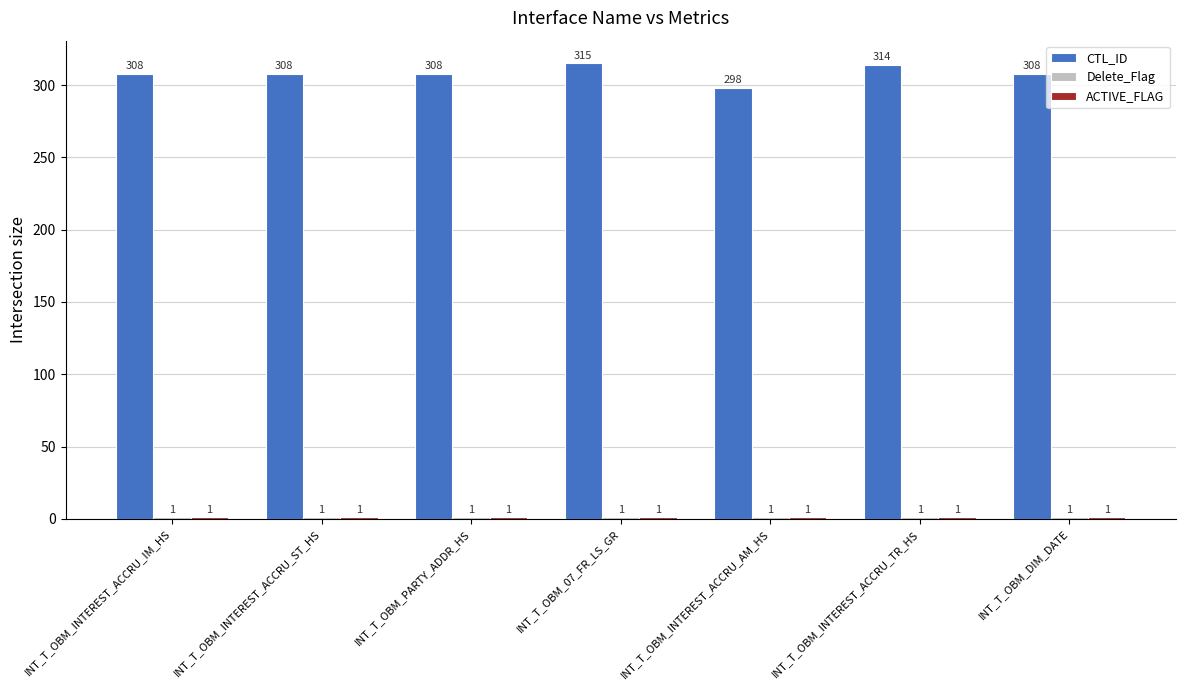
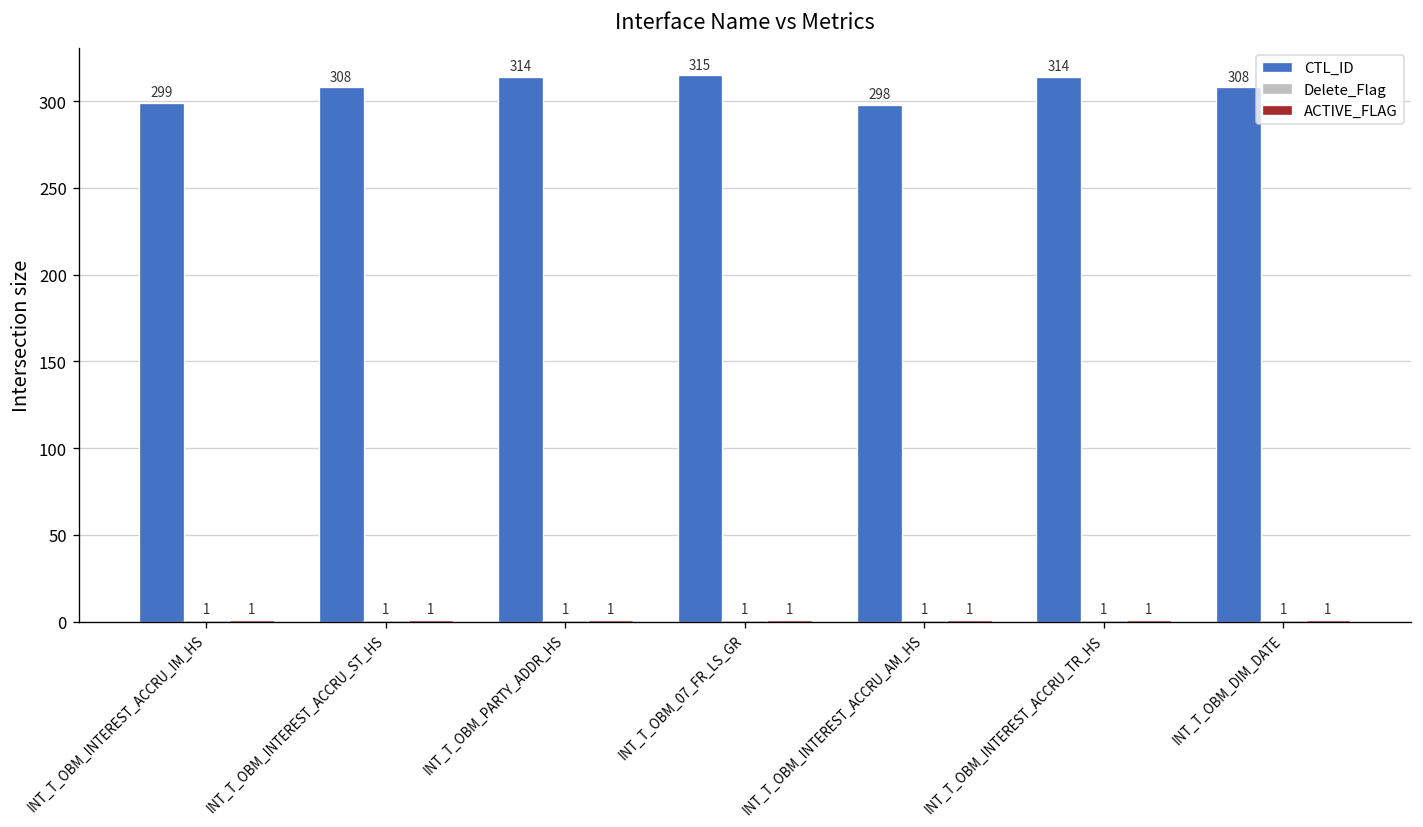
  {
    "CTL_ID": {
-     "INT_T_OBM_INTEREST_ACCRU_IM_HS": 308,
+     "INT_T_OBM_INTEREST_ACCRU_IM_HS": 299,
      "INT_T_OBM_INTEREST_ACCRU_ST_HS": 308,
-     "INT_T_OBM_PARTY_ADDR_HS": 308,
+     "INT_T_OBM_PARTY_ADDR_HS": 314,
      "INT_T_OBM_07_FR_LS_GR": 315,
      "INT_T_OBM_INTEREST_ACCRU_AM_HS": 298,
      "INT_T_OBM_INTEREST_ACCRU_TR_HS": 314,
      "INT_T_OBM_DIM_DATE": 308
    },
    "Delete_Flag": {
      "INT_T_OBM_INTEREST_ACCRU_IM_HS": 1,
      "INT_T_OBM_INTEREST_ACCRU_ST_HS": 1,
      "INT_T_OBM_PARTY_ADDR_HS": 1,
      "INT_T_OBM_07_FR_LS_GR": 1,
      "INT_T_OBM_INTEREST_ACCRU_AM_HS": 1,
      "INT_T_OBM_INTEREST_ACCRU_TR_HS": 1,
      "INT_T_OBM_DIM_DATE": 1
    },
    "ACTIVE_FLAG": {
      "INT_T_OBM_INTEREST_ACCRU_IM_HS": 1,
      "INT_T_OBM_INTEREST_ACCRU_ST_HS": 1,
      "INT_T_OBM_PARTY_ADDR_HS": 1,
      "INT_T_OBM_07_FR_LS_GR": 1,
      "INT_T_OBM_INTEREST_ACCRU_AM_HS": 1,
      "INT_T_OBM_INTEREST_ACCRU_TR_HS": 1,
      "INT_T_OBM_DIM_DATE": 1
    }
  }
